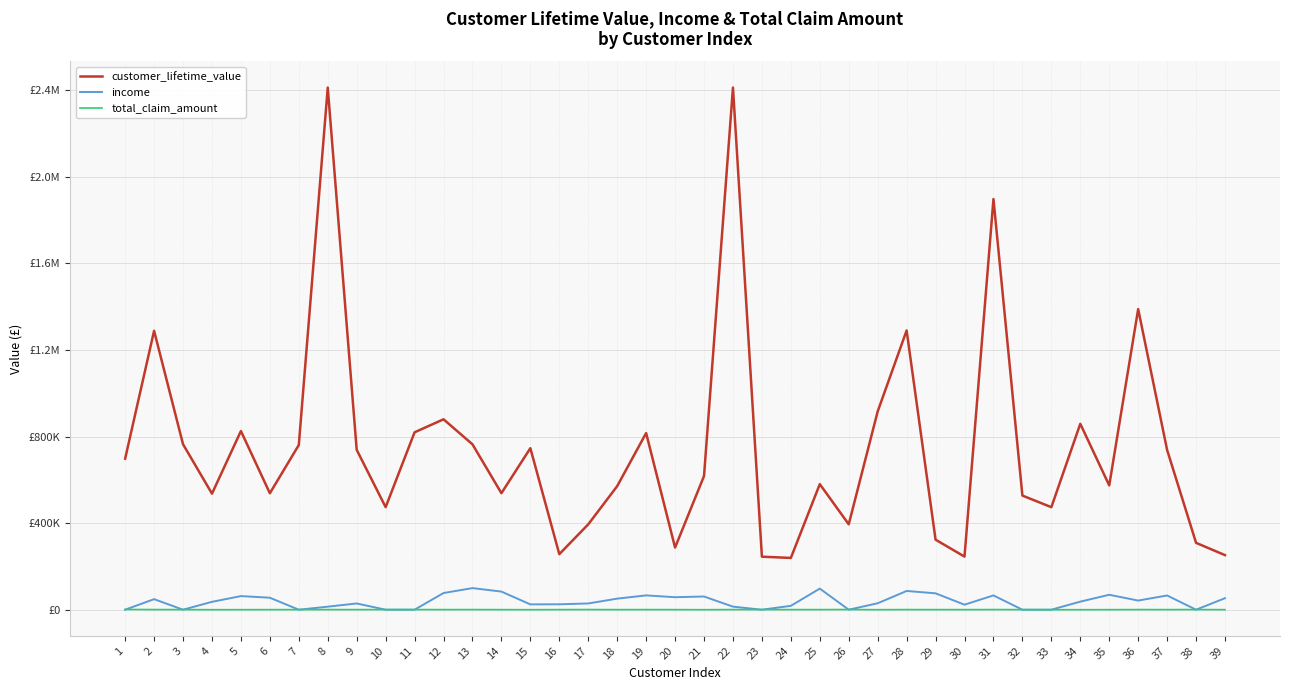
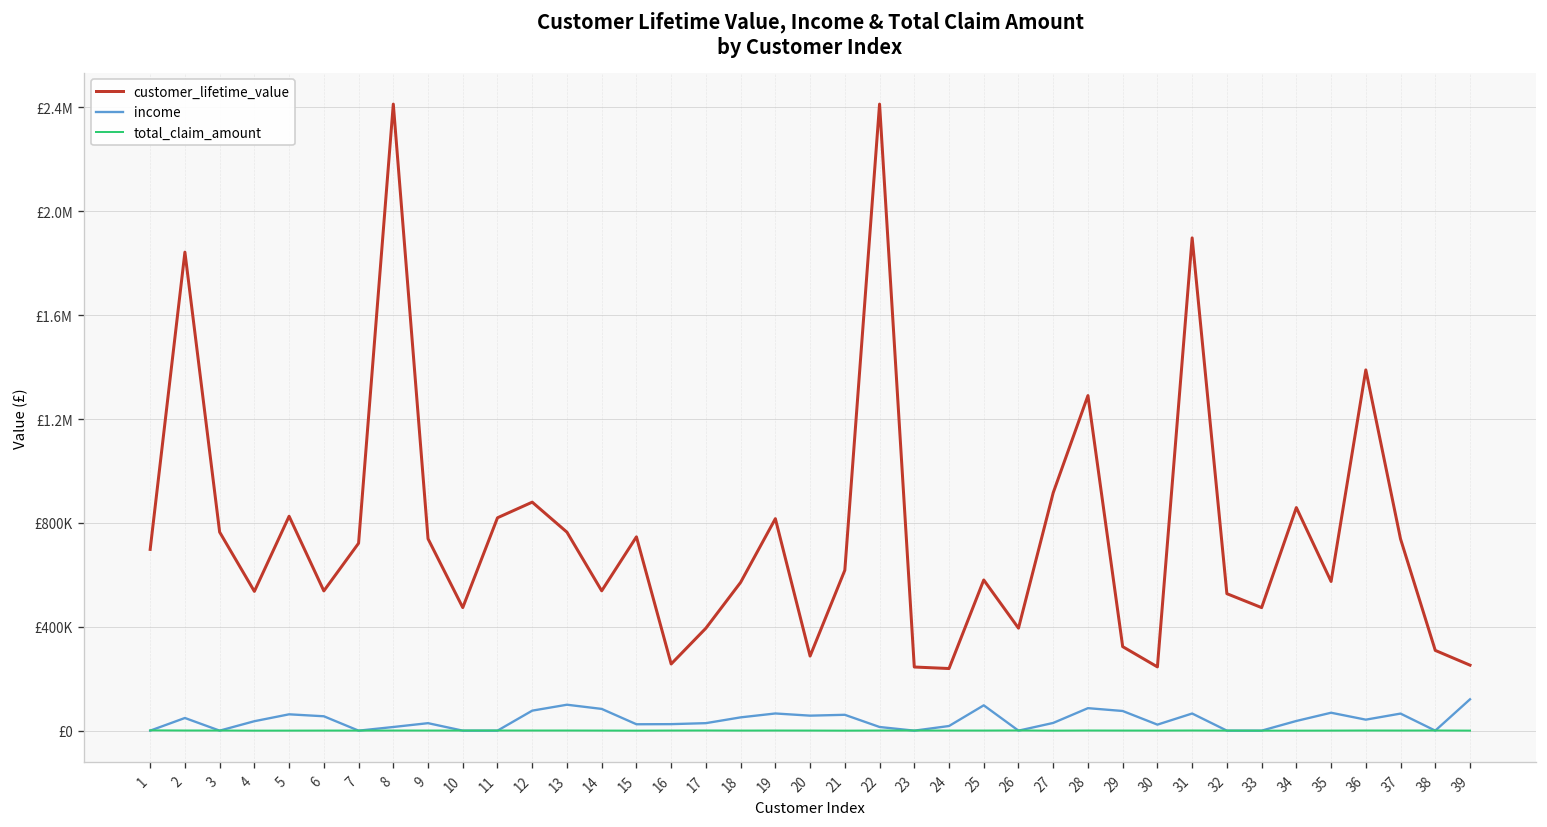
  {
    "customer_lifetime_value": {
      "1": "£700000",
-     "2": "£1290000",
+     "2": "£1840000",
      "3": "£760000",
      "4": "£540000",
      "5": "£830000",
      "6": "£540000",
-     "7": "£760000",
+     "7": "£720000",
      "8": "£2410000",
      "9": "£740000",
      "10": "£470000",
      "11": "£820000",
      "12": "£880000",
      "13": "£760000",
      "14": "£540000",
      "15": "£750000",
      "16": "£260000",
      "17": "£390000",
      "18": "£570000",
      "19": "£820000",
      "20": "£290000",
      "21": "£620000",
      "22": "£2410000",
      "23": "£250000",
      "24": "£240000",
      "25": "£580000",
      "26": "£390000",
      "27": "£920000",
      "28": "£1290000",
      "29": "£320000",
      "30": "£250000",
      "31": "£1900000",
      "32": "£530000",
      "33": "£470000",
      "34": "£860000",
      "35": "£570000",
      "36": "£1390000",
      "37": "£740000",
      "38": "£310000",
      "39": "£250000"
    },
    "income": {
      "2": "£50000",
      "4": "£40000",
      "5": "£60000",
      "6": "£60000",
      "8": "£10000",
      "9": "£30000",
      "12": "£80000",
      "13": "£100000",
      "14": "£80000",
      "15": "£20000",
      "16": "£30000",
      "17": "£30000",
      "18": "£50000",
      "19": "£70000",
      "20": "£60000",
      "21": "£60000",
      "22": "£10000",
      "24": "£20000",
      "25": "£100000",
      "27": "£30000",
      "28": "£90000",
      "29": "£80000",
      "30": "£20000",
      "31": "£70000",
      "34": "£40000",
      "35": "£70000",
      "36": "£40000",
      "37": "£70000",
-     "39": "£50000"
+     "39": "£120000"
    },
    "total_claim_amount": {
      "2": "£0",
      "4": "£0",
      "5": "£0",
      "6": "£0",
      "8": "£0",
      "9": "£0",
      "12": "£0",
      "13": "£0",
      "14": "£0",
      "15": "£0",
      "16": "£0",
      "17": "£0",
      "18": "£0",
      "19": "£0",
      "20": "£0",
      "21": "£0",
      "22": "£0",
      "24": "£0",
      "25": "£0",
      "27": "£0",
      "28": "£0",
      "29": "£0",
      "30": "£0",
      "31": "£0",
      "34": "£0",
      "35": "£0",
      "36": "£0",
      "37": "£0",
      "39": "£0"
    }
  }
